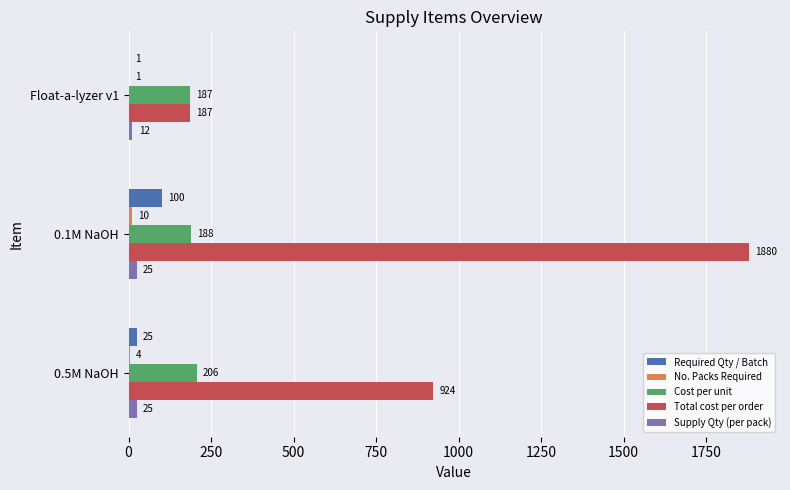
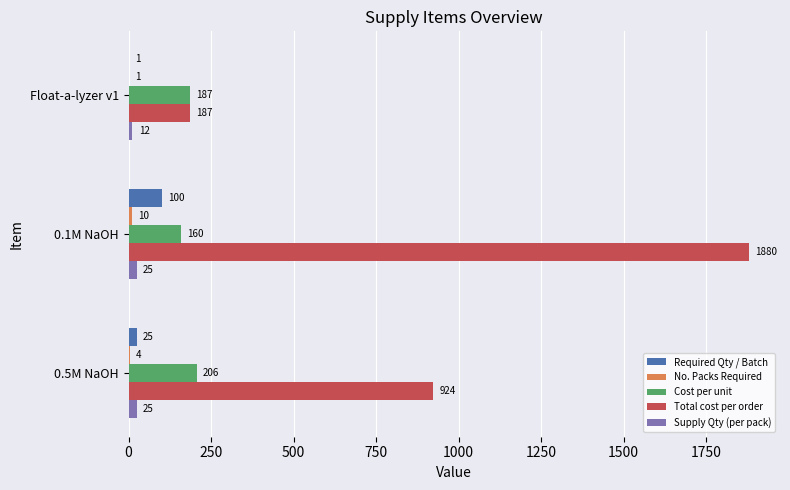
  {
    "Cost per unit": {
      "Float-a-lyzer v1": 187,
-     "0.1M NaOH": 188,
+     "0.1M NaOH": 160,
      "0.5M NaOH": 206
    }
  }
